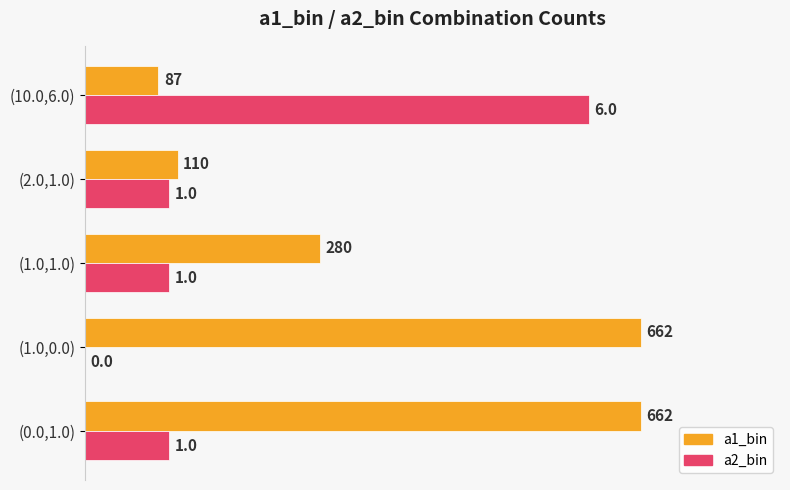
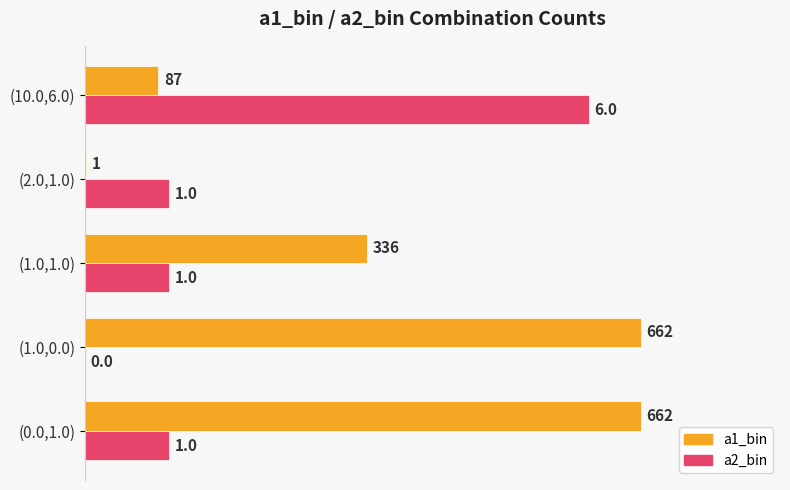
  {
    "a1_bin": {
      "(10.0,6.0)": 87,
-     "(2.0,1.0)": 110,
-     "(1.0,1.0)": 280,
+     "(2.0,1.0)": 1,
+     "(1.0,1.0)": 336,
      "(1.0,0.0)": 662,
      "(0.0,1.0)": 662
    },
    "a2_bin": {
      "(1.0,0.0)": 0.0
    }
  }
